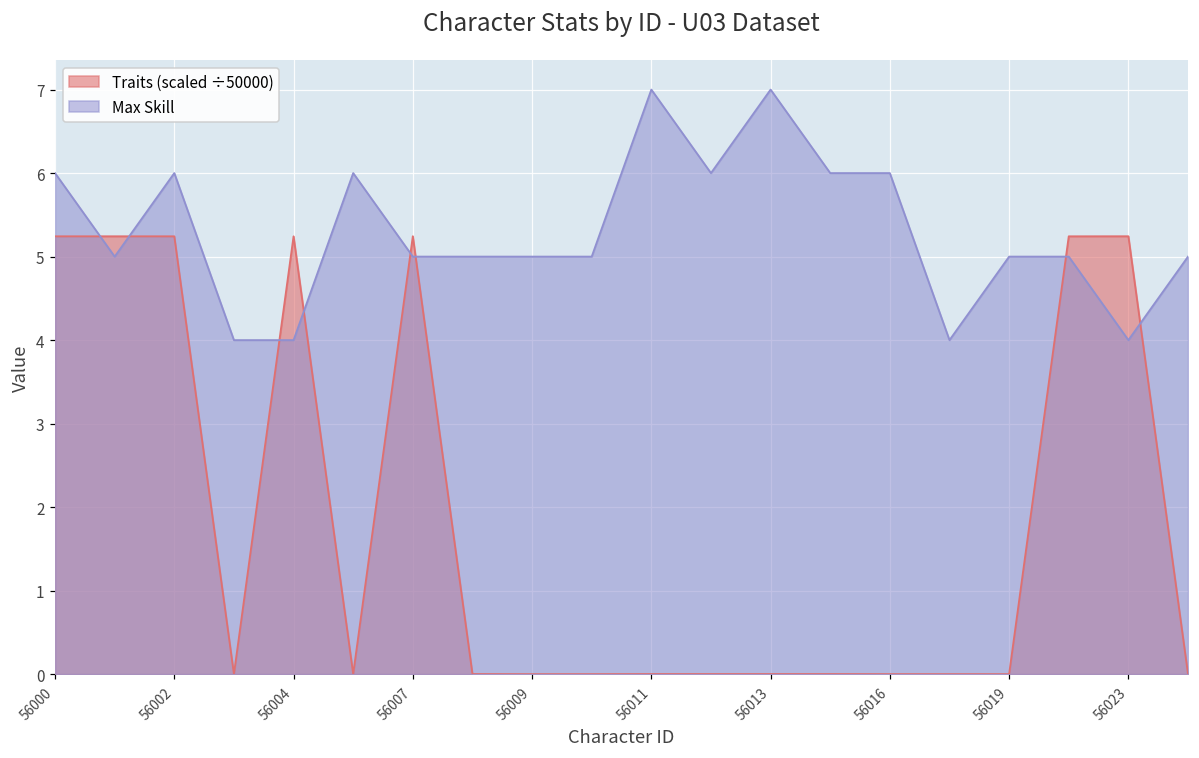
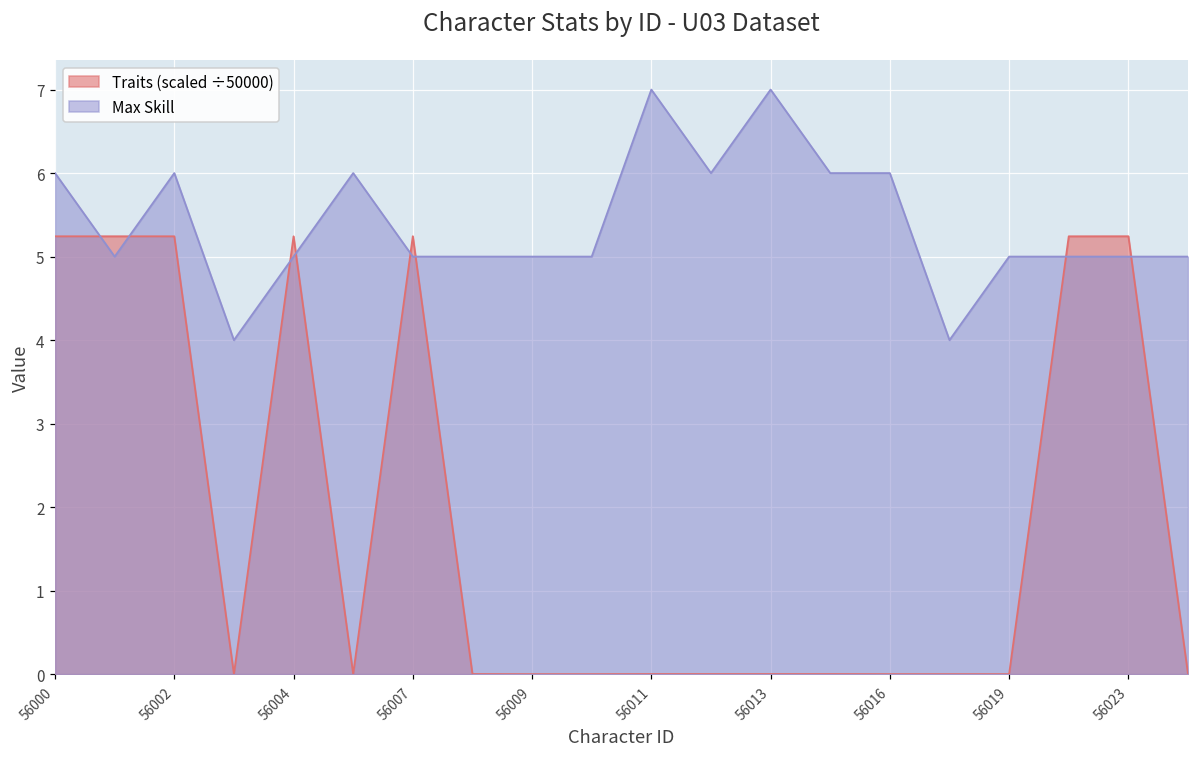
  {
    "Traits (scaled ÷50000)": {
      "56000": 5.2,
      "56002": 5.2,
      "56004": 5.2,
      "56007": 5.2,
      "56009": 0,
      "56011": 0,
      "56013": 0,
      "56016": 0,
      "56019": 0,
      "56023": 5.2
    },
    "Max Skill": {
      "56000": 6,
      "56002": 6,
-     "56004": 4,
+     "56004": 5,
      "56007": 5,
      "56009": 5,
      "56011": 7,
      "56013": 7,
      "56016": 6,
      "56019": 5,
-     "56023": 4
+     "56023": 5
    }
  }
